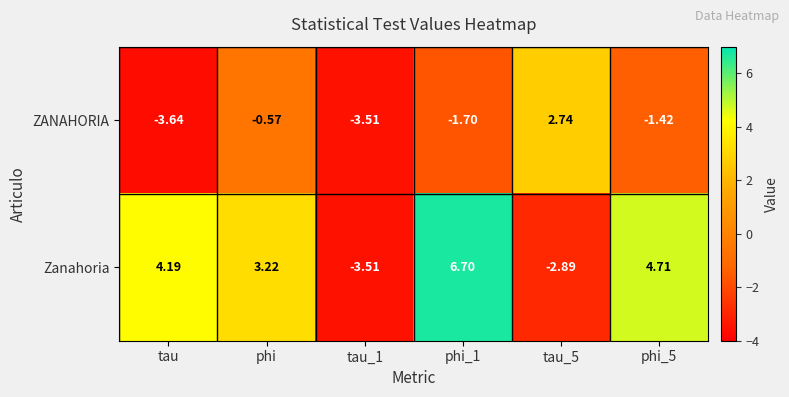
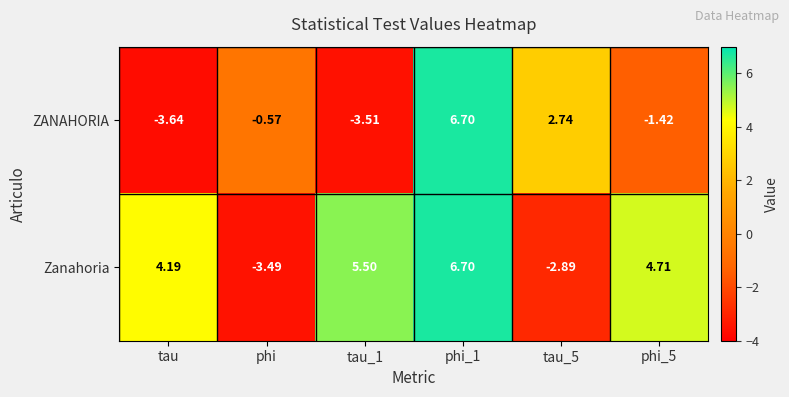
  {
    "ZANAHORIA": {
      "tau": -3.64,
      "phi": -0.57,
      "tau_1": -3.51,
-     "phi_1": -1.70,
+     "phi_1": 6.70,
      "tau_5": 2.74,
      "phi_5": -1.42
    },
    "Zanahoria": {
      "tau": 4.19,
-     "phi": 3.22,
-     "tau_1": -3.51,
+     "phi": -3.49,
+     "tau_1": 5.50,
      "phi_1": 6.70,
      "tau_5": -2.89,
      "phi_5": 4.71
    }
  }
